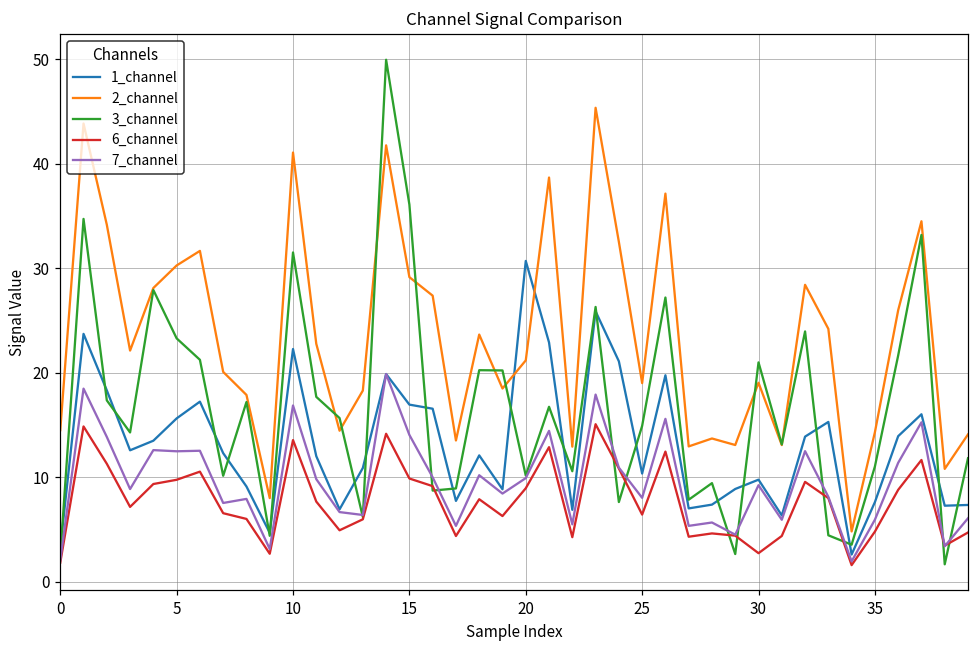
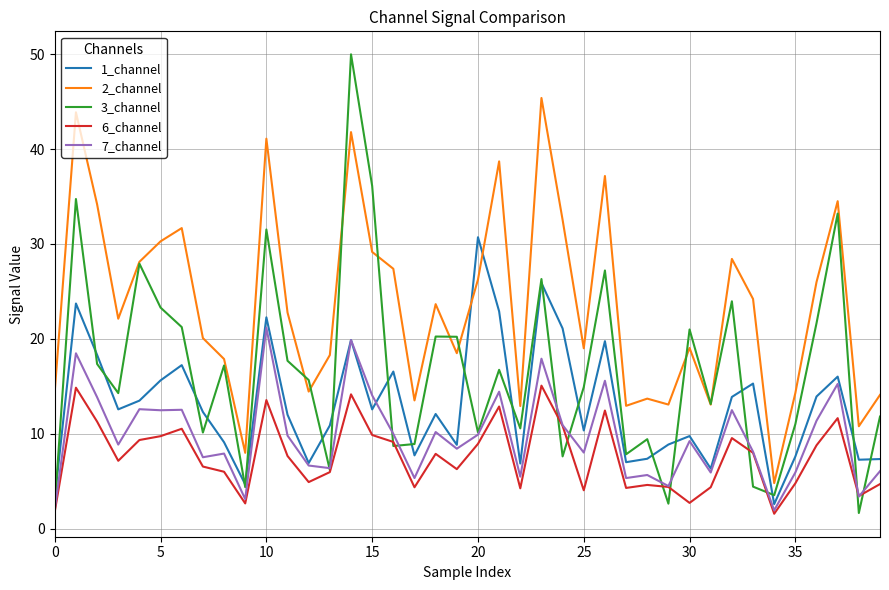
  {
    "1_channel": {
      "0": 3,
      "5": 16,
      "10": 22,
-     "15": 17,
+     "15": 13,
      "20": 31,
      "25": 10,
      "30": 10,
      "35": 8
    },
    "2_channel": {
      "0": 15,
      "5": 30,
      "10": 41,
      "15": 29,
-     "20": 21,
+     "20": 26,
      "25": 19,
      "30": 19,
      "35": 14
    },
    "3_channel": {
      "0": 2,
      "5": 23,
      "10": 32,
      "15": 36,
      "25": 15,
      "30": 21,
      "35": 11
    },
    "6_channel": {
      "5": 10,
      "10": 14,
      "15": 10,
      "20": 9,
-     "25": 6,
+     "25": 4,
      "30": 3,
      "35": 5
    },
    "7_channel": {
      "5": 12,
-     "10": 17,
+     "10": 21,
      "15": 14,
      "25": 8,
      "30": 9,
      "35": 6
    }
  }
